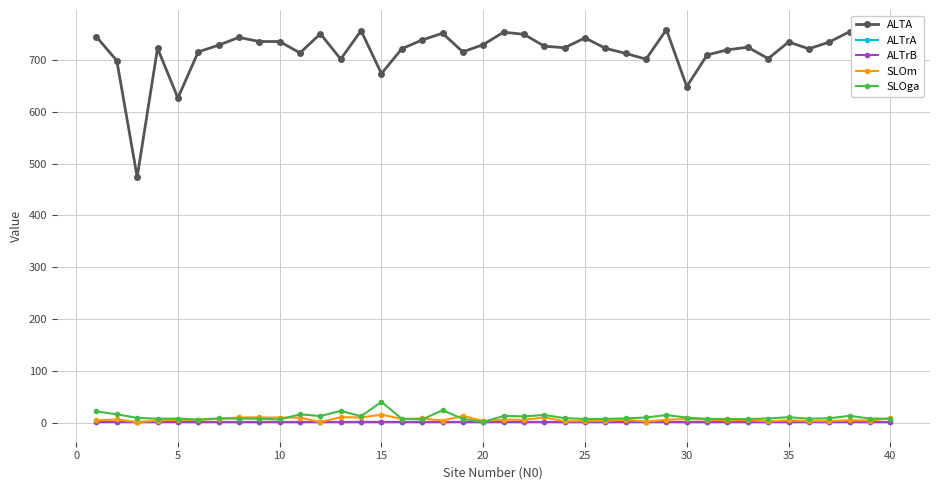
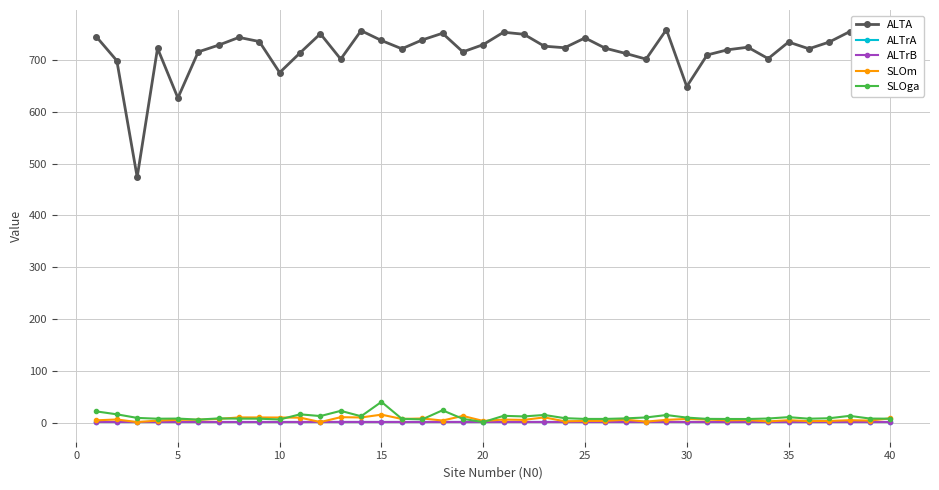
  {
    "ALTA": {
      "5": 630,
-     "10": 740,
-     "15": 670,
+     "10": 680,
+     "15": 740,
      "20": 730,
      "25": 740,
      "30": 650,
      "35": 740
    },
    "ALTrB": {
      "15": 0,
      "30": 0,
      "40": 0
    },
    "SLOm": {
      "15": 20
    },
    "SLOga": {
      "15": 40,
      "35": 10
    }
  }
